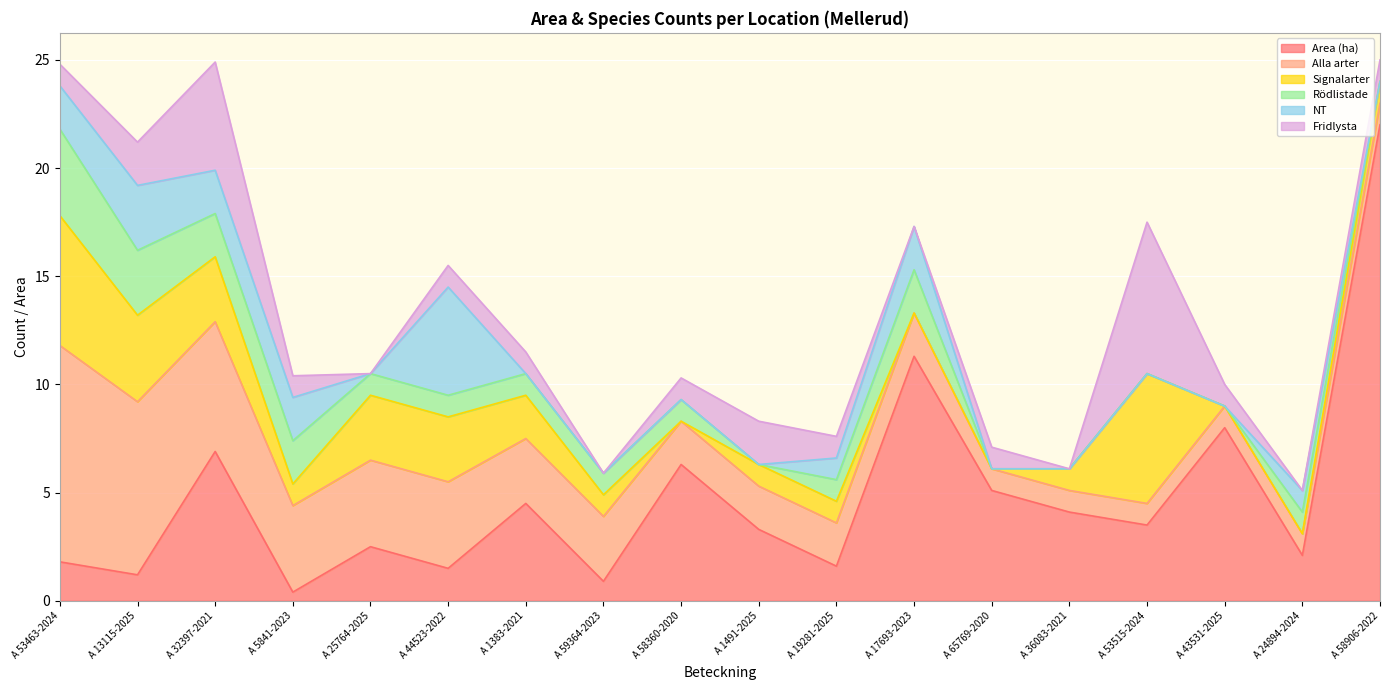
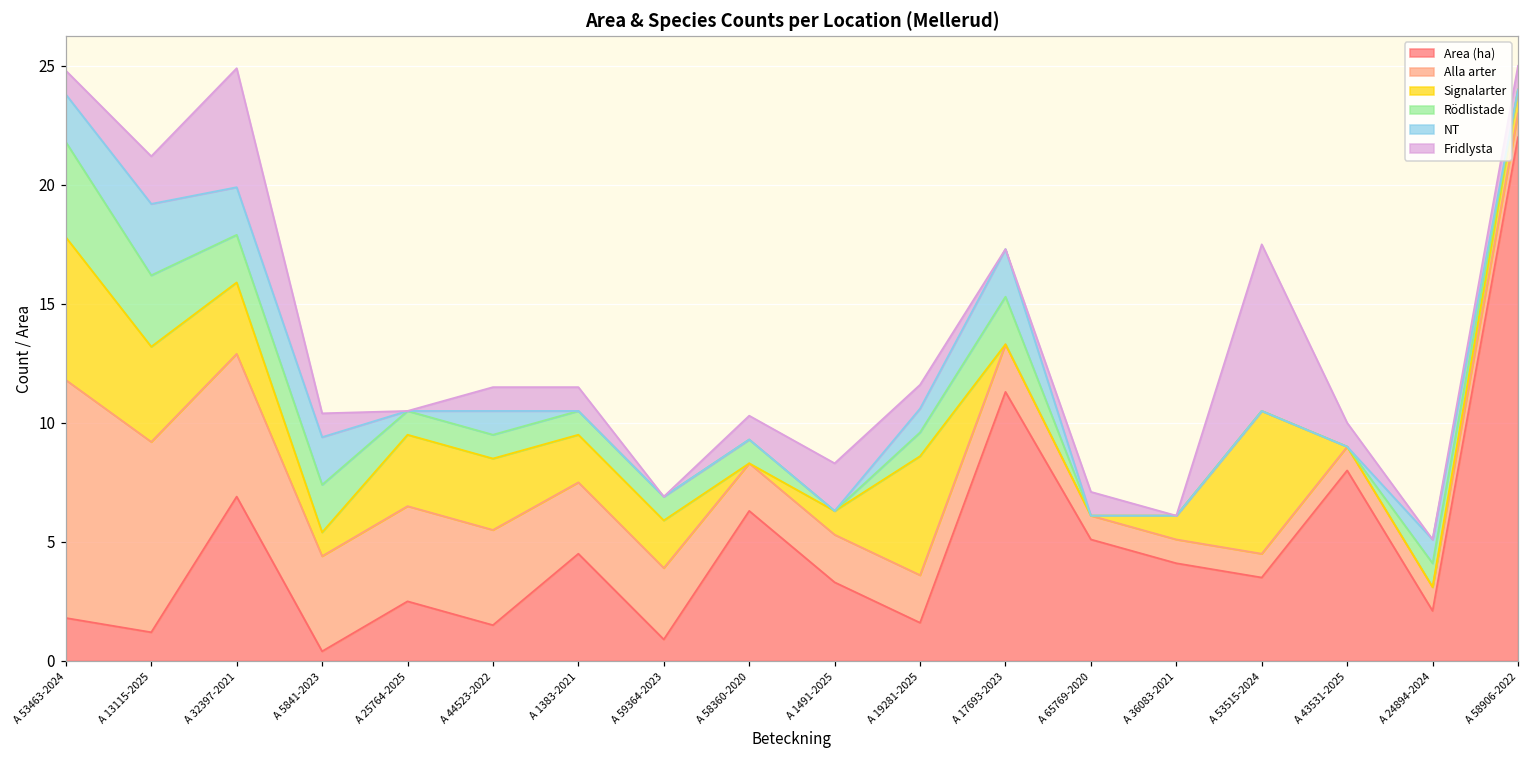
  {
    "Signalarter": {
      "A 53463-2024": 6,
      "A 13115-2025": 4,
      "A 32397-2021": 3,
      "A 5841-2023": 1,
      "A 25764-2025": 3,
      "A 44523-2022": 3,
      "A 1383-2021": 2,
-     "A 59364-2023": 1,
-     "A 19281-2025": 1
+     "A 59364-2023": 2,
+     "A 19281-2025": 5
    },
    "Rödlistade": {
      "A 53463-2024": 4,
      "A 13115-2025": 3,
      "A 32397-2021": 2,
      "A 5841-2023": 2,
      "A 44523-2022": 1,
      "A 19281-2025": 1,
      "A 17693-2023": 2,
      "A 24894-2024": 1
    },
    "NT": {
      "A 53463-2024": 2,
      "A 13115-2025": 3,
      "A 32397-2021": 2,
      "A 5841-2023": 2,
-     "A 44523-2022": 5,
+     "A 44523-2022": 1,
      "A 19281-2025": 1
    },
    "Fridlysta": {
      "A 53463-2024": 1,
      "A 13115-2025": 2,
      "A 32397-2021": 5,
      "A 5841-2023": 1,
      "A 44523-2022": 1,
      "A 1383-2021": 1,
      "A 58360-2020": 1,
      "A 1491-2025": 2,
      "A 19281-2025": 1,
      "A 65769-2020": 1,
      "A 53515-2024": 7,
      "A 43531-2025": 1,
      "A 58906-2022": 1
    }
  }
